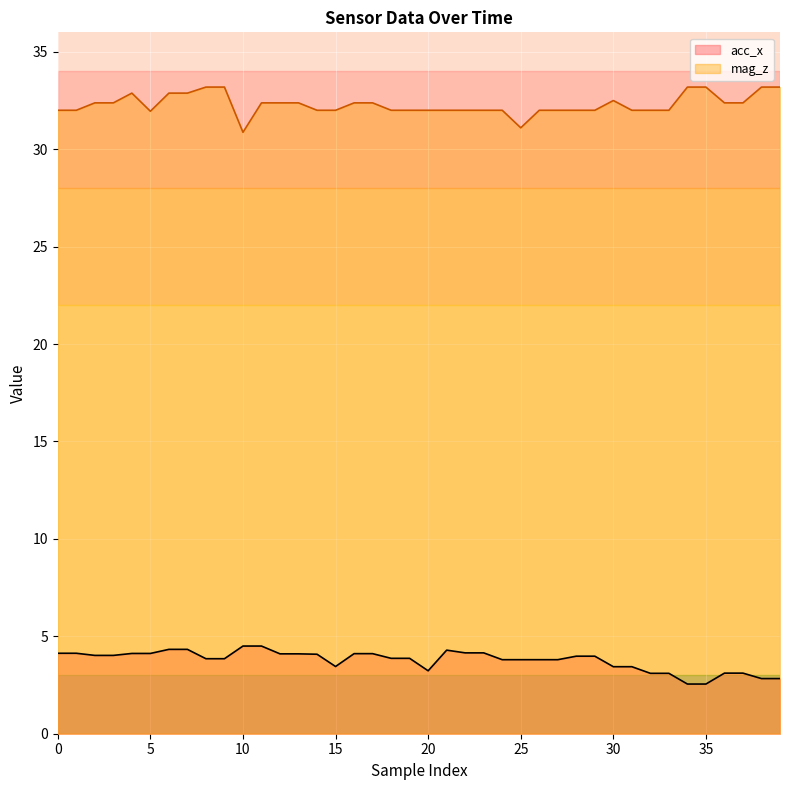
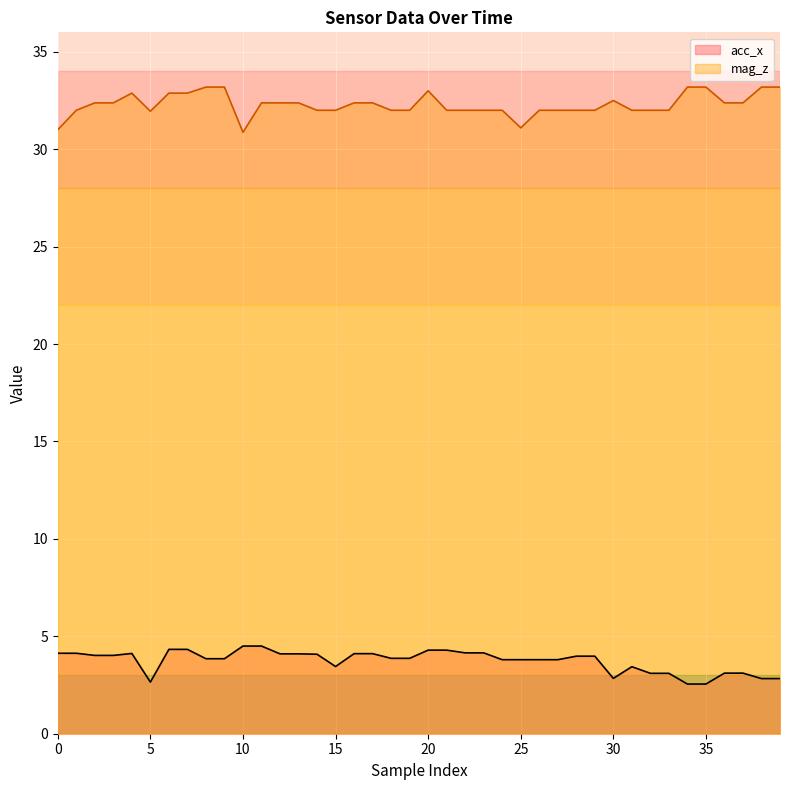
  {
    "acc_x": {
      "0": 4.1,
-     "5": 4.1,
+     "5": 2.7,
      "10": 4.5,
      "15": 3.5,
-     "20": 3.2,
+     "20": 4.3,
      "25": 3.8,
-     "30": 3.4,
+     "30": 2.8,
      "35": 2.6
    },
    "mag_z": {
-     "0": 32,
+     "0": 31,
      "5": 32,
      "10": 30.9,
      "15": 32,
-     "20": 32,
+     "20": 33,
      "25": 31,
      "30": 32.5,
      "35": 33.2
    }
  }
